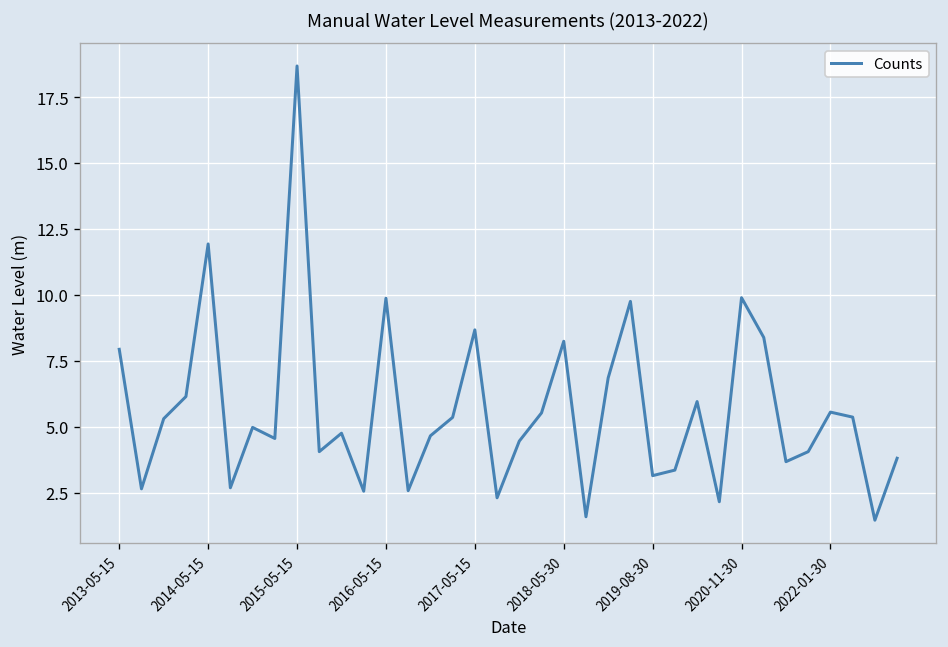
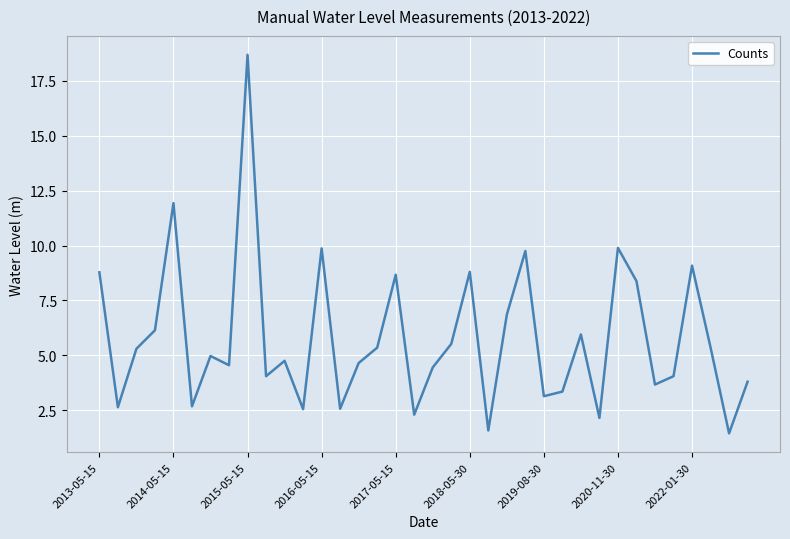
  {
-   "2013-05-15": 7.9,
+   "2013-05-15": 8.8,
    "2014-05-15": 11.9,
    "2015-05-15": 18.7,
    "2016-05-15": 9.9,
    "2017-05-15": 8.7,
-   "2018-05-30": 8.2,
+   "2018-05-30": 8.8,
    "2019-08-30": 3.1,
    "2020-11-30": 9.9,
-   "2022-01-30": 5.6
+   "2022-01-30": 9.1
  }
